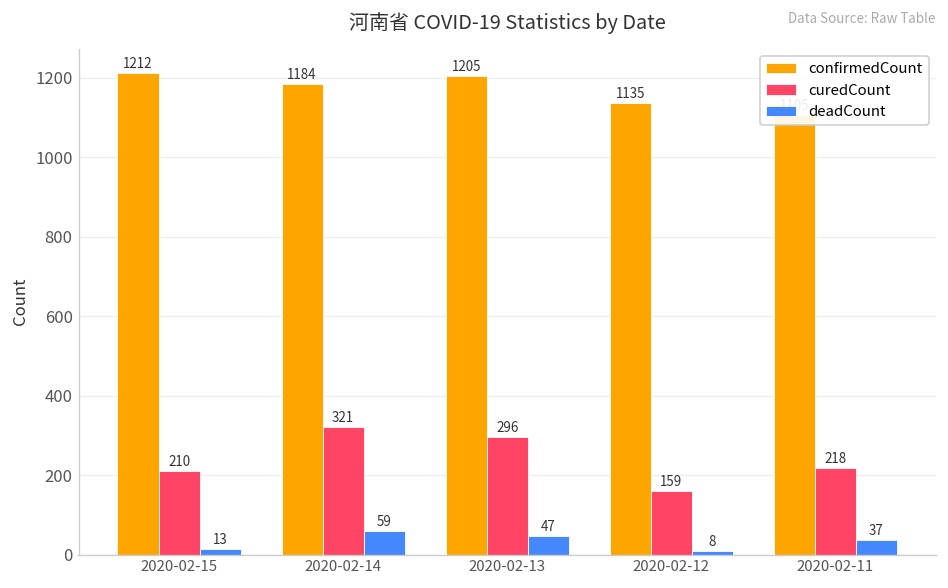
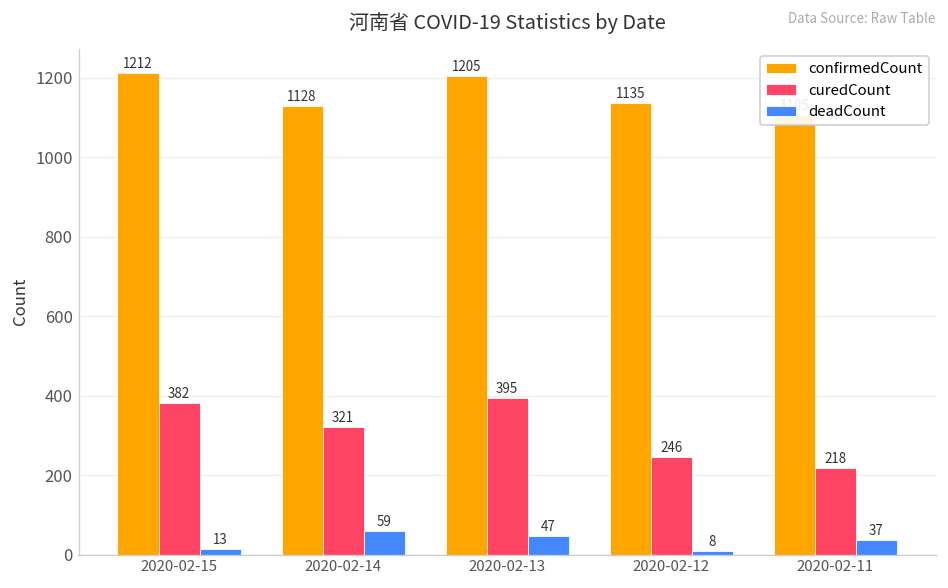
  {
    "confirmedCount": {
      "2020-02-15": 1212,
-     "2020-02-14": 1184,
+     "2020-02-14": 1128,
      "2020-02-13": 1205,
      "2020-02-12": 1135
    },
    "curedCount": {
-     "2020-02-15": 210,
+     "2020-02-15": 382,
      "2020-02-14": 321,
-     "2020-02-13": 296,
-     "2020-02-12": 159,
+     "2020-02-13": 395,
+     "2020-02-12": 246,
      "2020-02-11": 218
    },
    "deadCount": {
      "2020-02-15": 13,
      "2020-02-14": 59,
      "2020-02-13": 47,
      "2020-02-12": 8,
      "2020-02-11": 37
    }
  }
